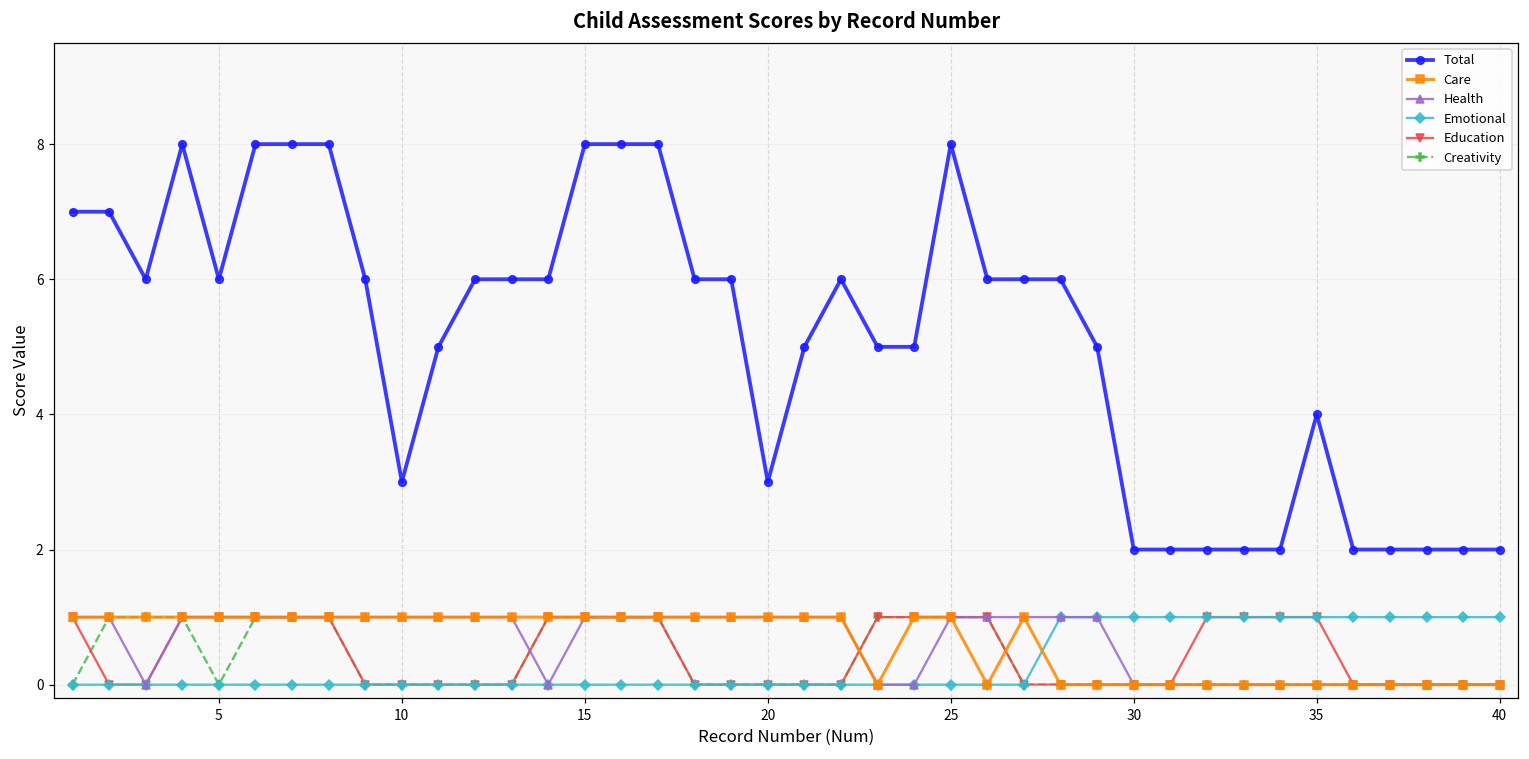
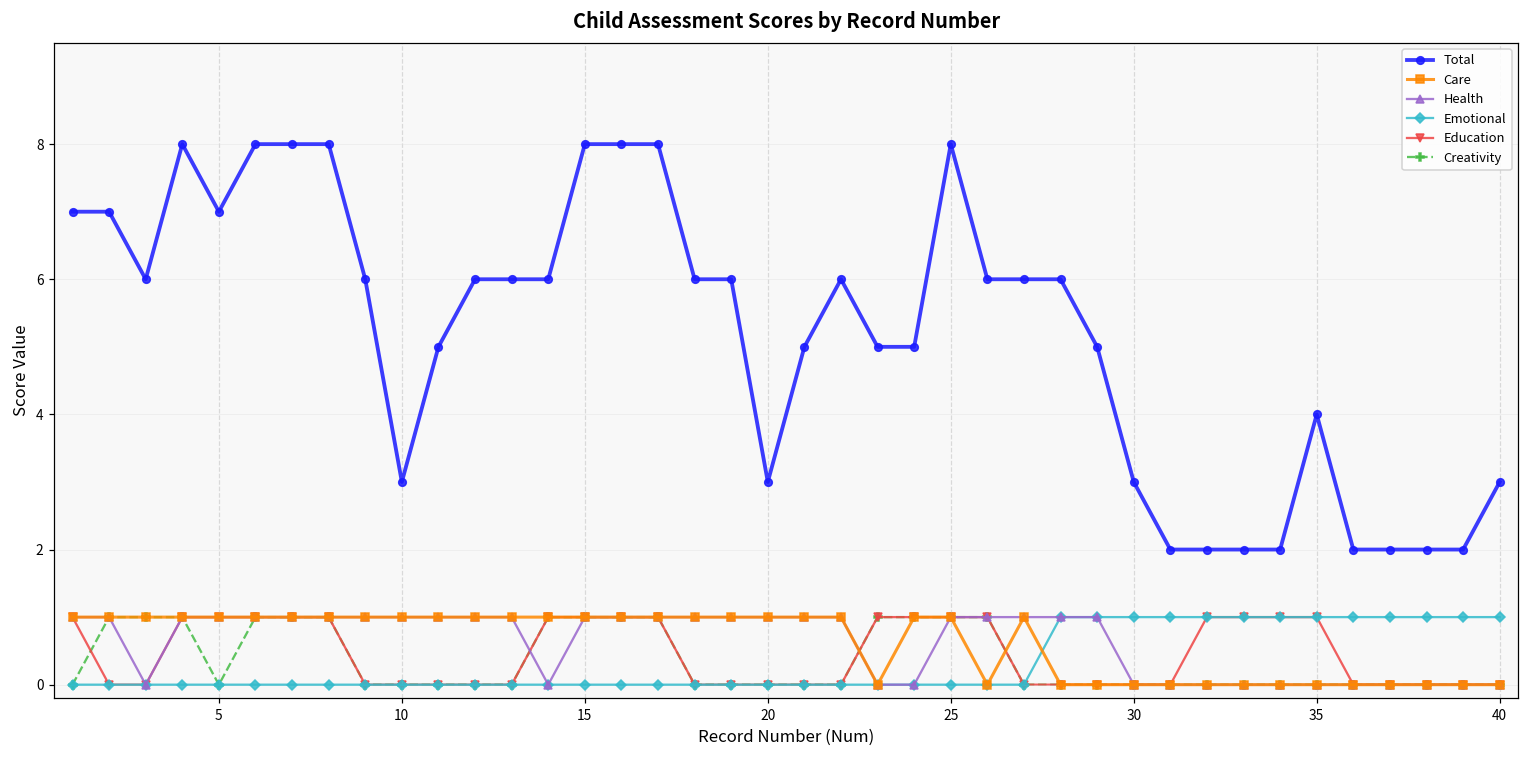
  {
    "Total": {
-     "5": 6,
+     "5": 7,
      "10": 3,
      "15": 8,
      "20": 3,
      "25": 8,
-     "30": 2,
+     "30": 3,
      "35": 4,
-     "40": 2
+     "40": 3
    },
    "Emotional": {
      "15": 0,
      "25": 0,
      "30": 1,
      "40": 1
    }
  }
